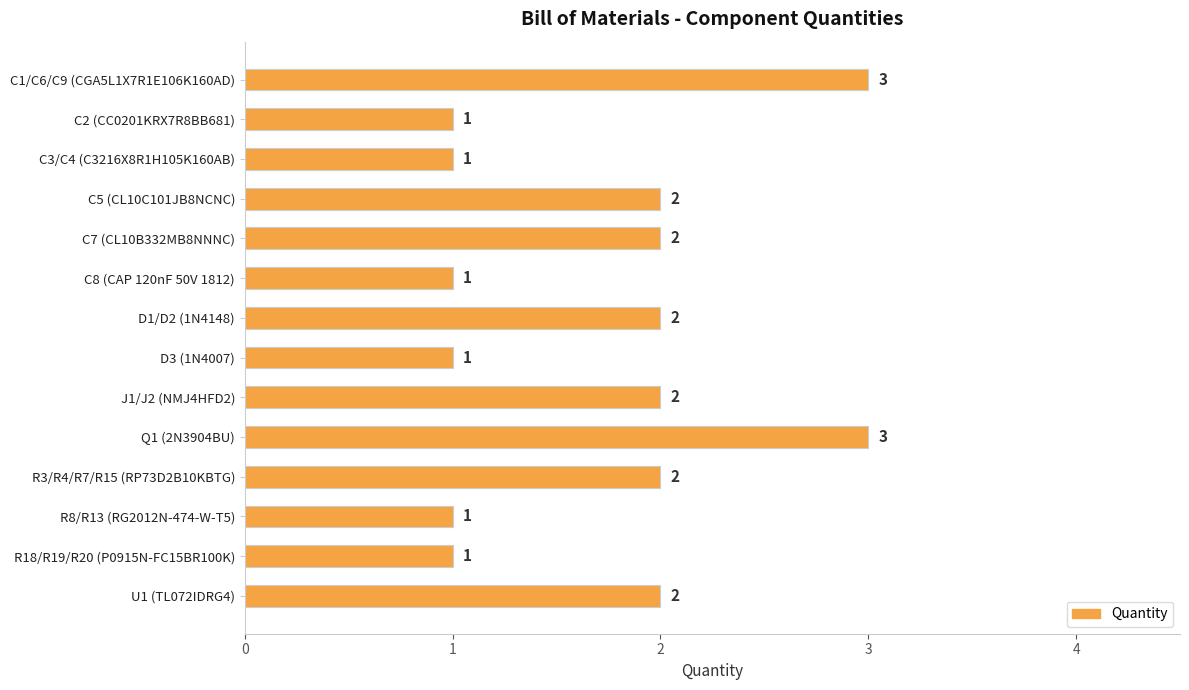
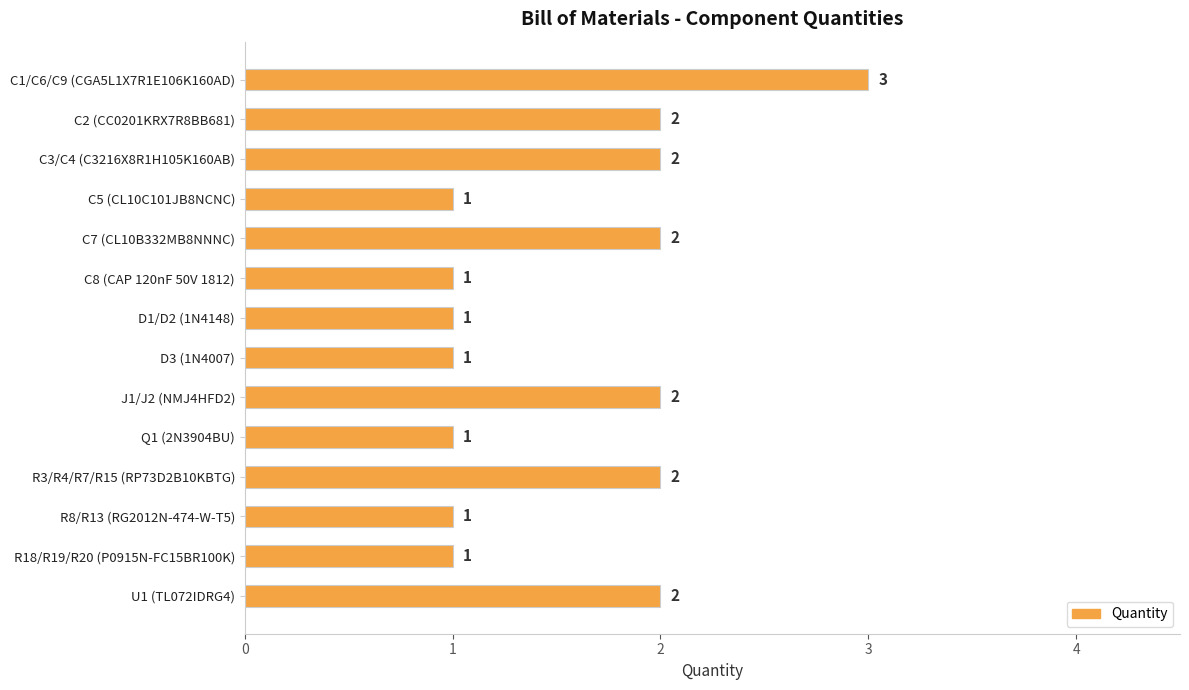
  {
    "C1/C6/C9 (CGA5L1X7R1E106K160AD)": 3,
-   "C2 (CC0201KRX7R8BB681)": 1,
-   "C3/C4 (C3216X8R1H105K160AB)": 1,
-   "C5 (CL10C101JB8NCNC)": 2,
+   "C2 (CC0201KRX7R8BB681)": 2,
+   "C3/C4 (C3216X8R1H105K160AB)": 2,
+   "C5 (CL10C101JB8NCNC)": 1,
    "C7 (CL10B332MB8NNNC)": 2,
    "C8 (CAP 120nF 50V 1812)": 1,
-   "D1/D2 (1N4148)": 2,
+   "D1/D2 (1N4148)": 1,
    "D3 (1N4007)": 1,
    "J1/J2 (NMJ4HFD2)": 2,
-   "Q1 (2N3904BU)": 3,
+   "Q1 (2N3904BU)": 1,
    "R3/R4/R7/R15 (RP73D2B10KBTG)": 2,
    "R8/R13 (RG2012N-474-W-T5)": 1,
    "R18/R19/R20 (P0915N-FC15BR100K)": 1,
    "U1 (TL072IDRG4)": 2
  }
